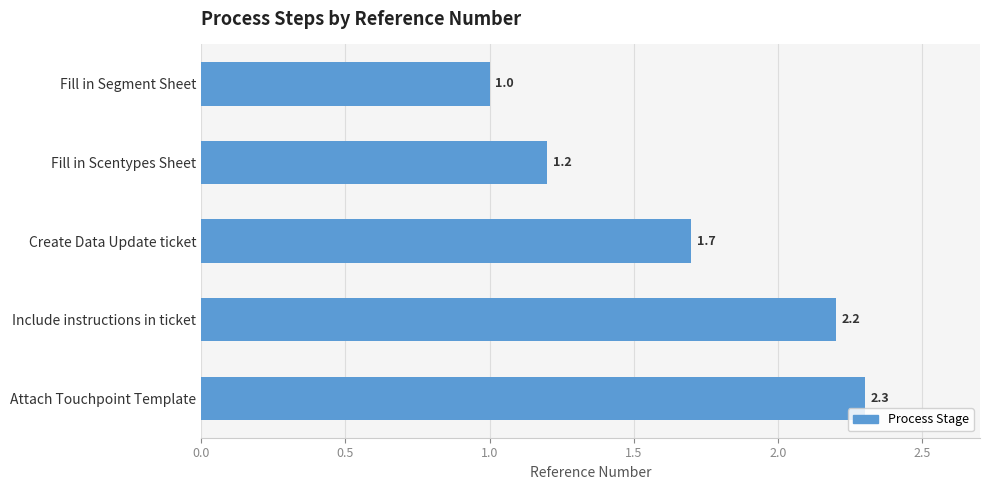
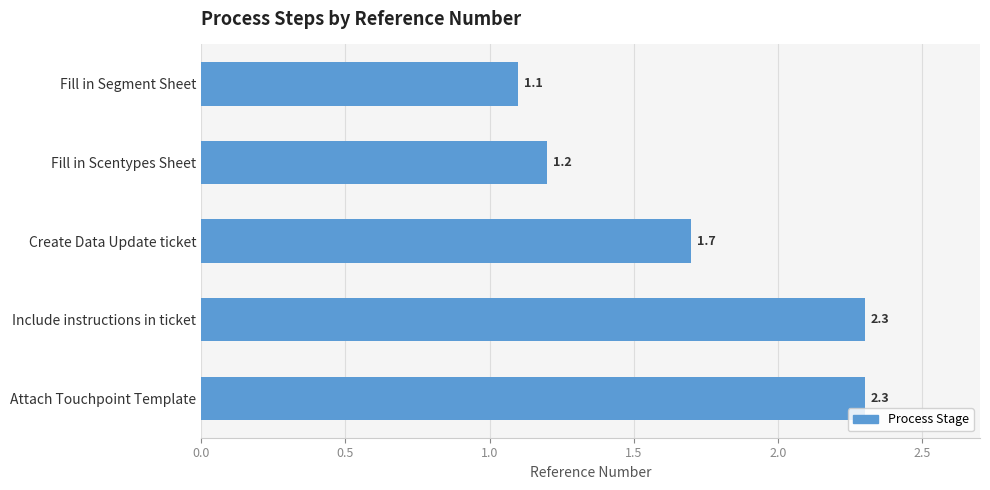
  {
-   "Fill in Segment Sheet": 1.0,
+   "Fill in Segment Sheet": 1.1,
    "Fill in Scentypes Sheet": 1.2,
    "Create Data Update ticket": 1.7,
-   "Include instructions in ticket": 2.2,
+   "Include instructions in ticket": 2.3,
    "Attach Touchpoint Template": 2.3
  }
